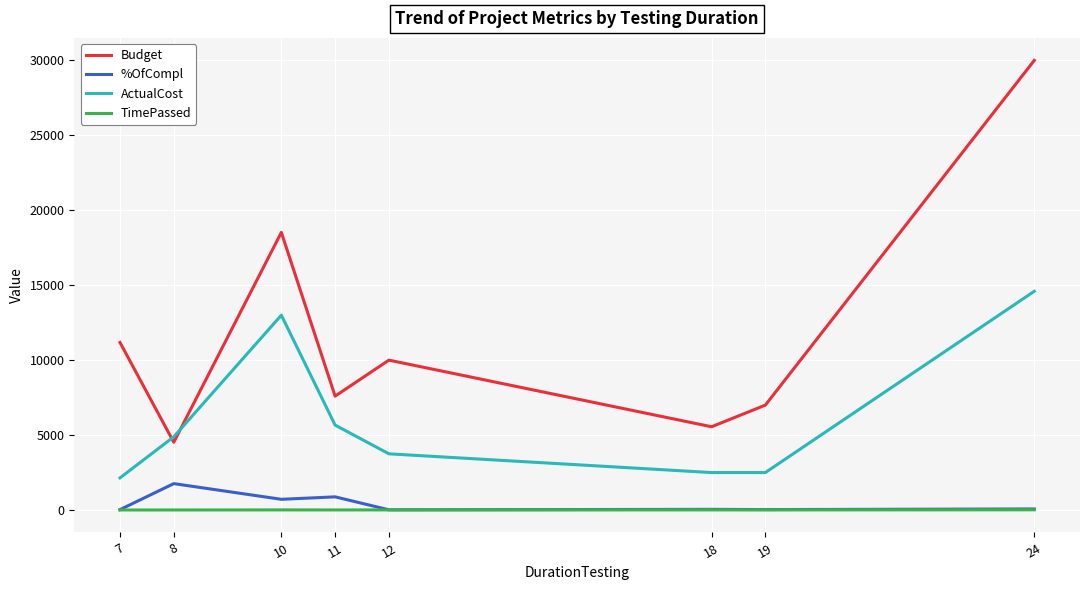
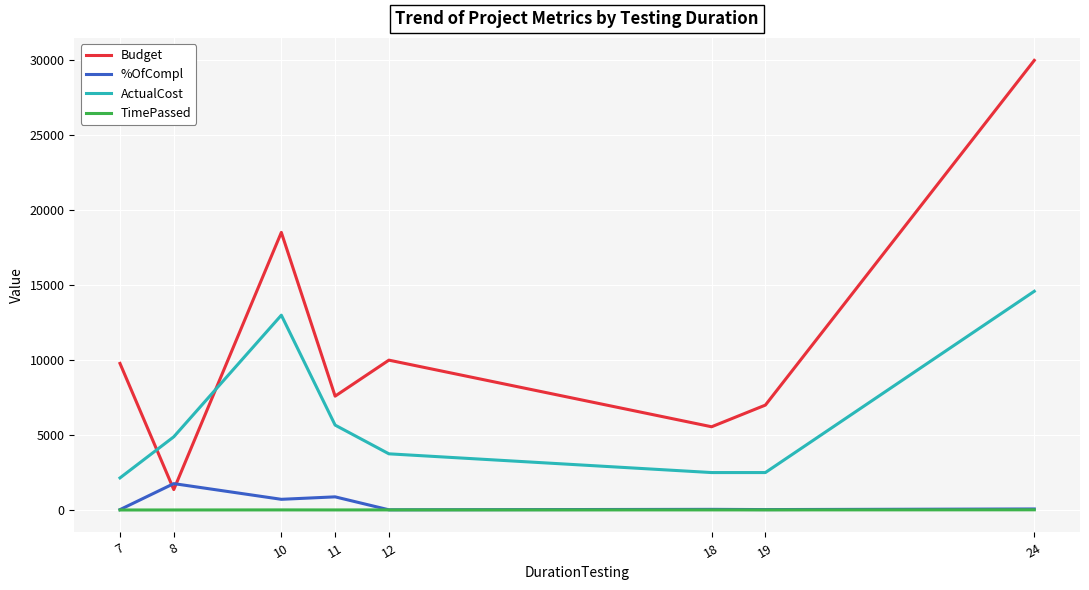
  {
    "Budget": {
-     "7": 11200,
-     "8": 4500,
+     "7": 9800,
+     "8": 1400,
      "10": 18500,
      "11": 7600,
      "12": 10000,
      "18": 5600,
      "19": 7000,
      "24": 30000
    },
    "%OfCompl": {
      "8": 1800,
      "10": 700,
      "11": 900
    },
    "ActualCost": {
      "7": 2100,
      "8": 4900,
      "10": 13000,
      "11": 5700,
      "12": 3800,
      "18": 2500,
      "19": 2500,
      "24": 14600
    },
    "TimePassed": {
      "8": 0,
      "10": 0,
      "11": 0
    }
  }
